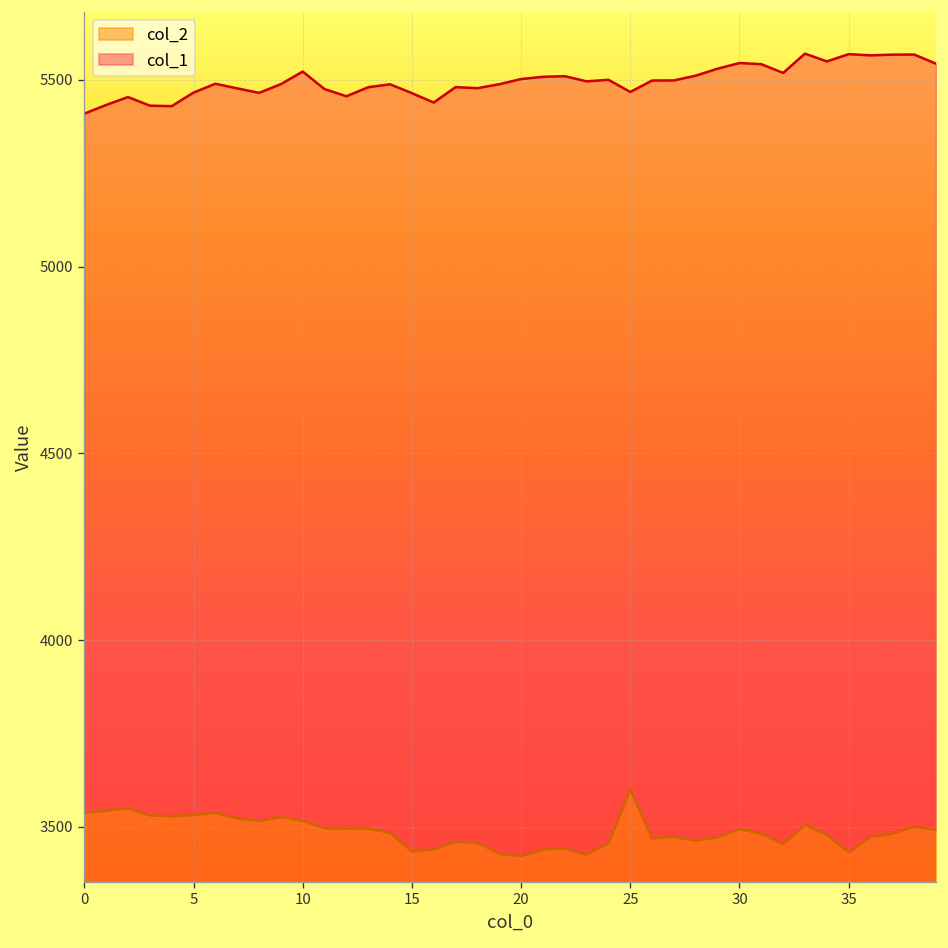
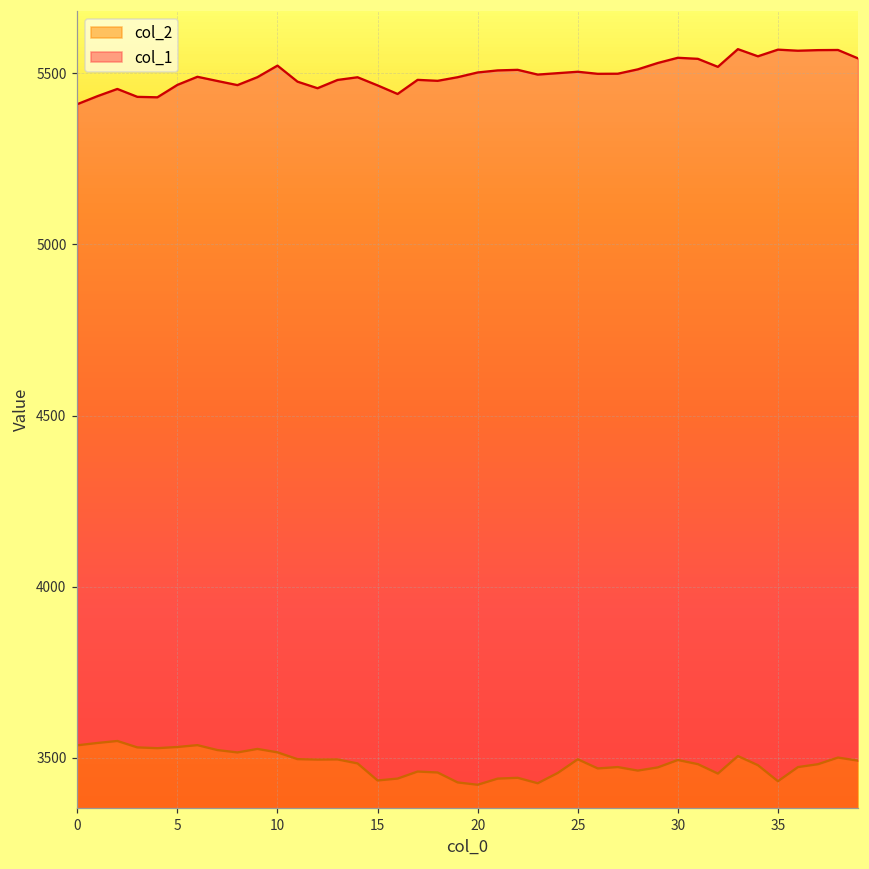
  {
    "col_2": {
      "0": 3540,
      "5": 3530,
      "10": 3520,
      "15": 3430,
      "20": 3420,
-     "25": 3600,
+     "25": 3500,
      "30": 3490,
      "35": 3430
    },
    "col_1": {
      "0": 5410,
      "5": 5470,
      "10": 5520,
      "15": 5460,
      "20": 5500,
-     "25": 5470,
+     "25": 5500,
      "30": 5540,
      "35": 5570
    }
  }
